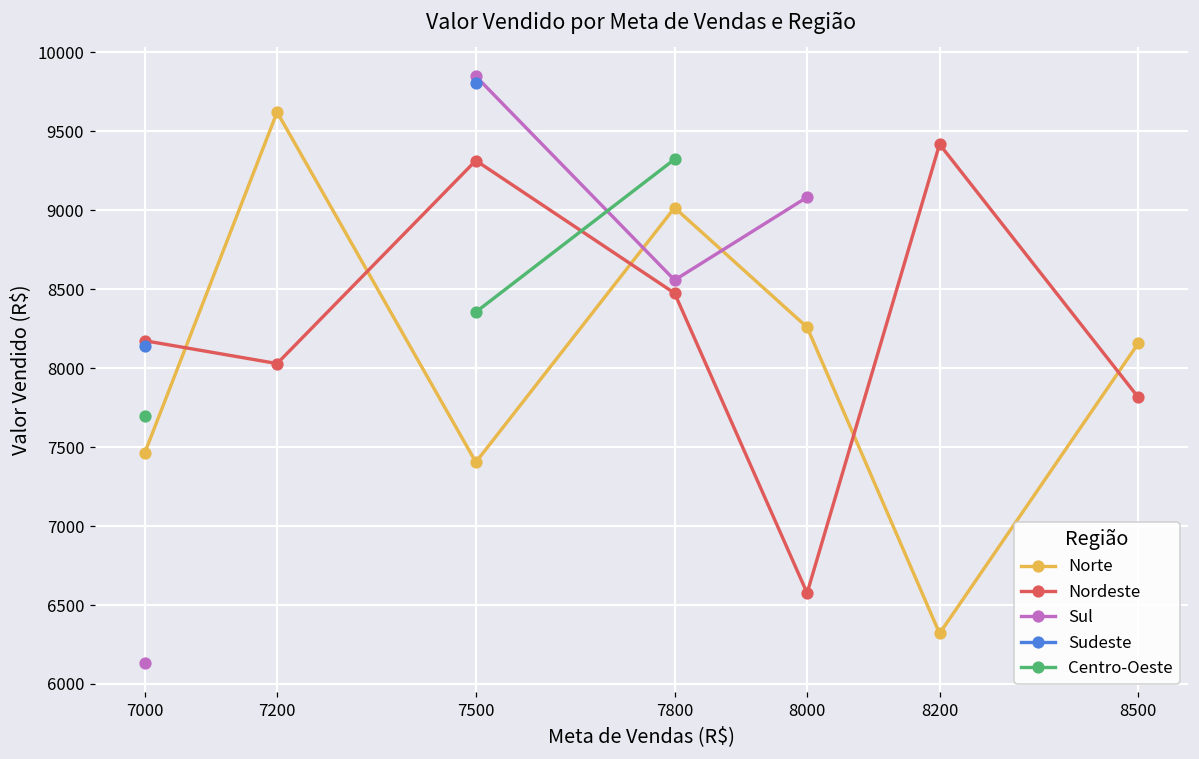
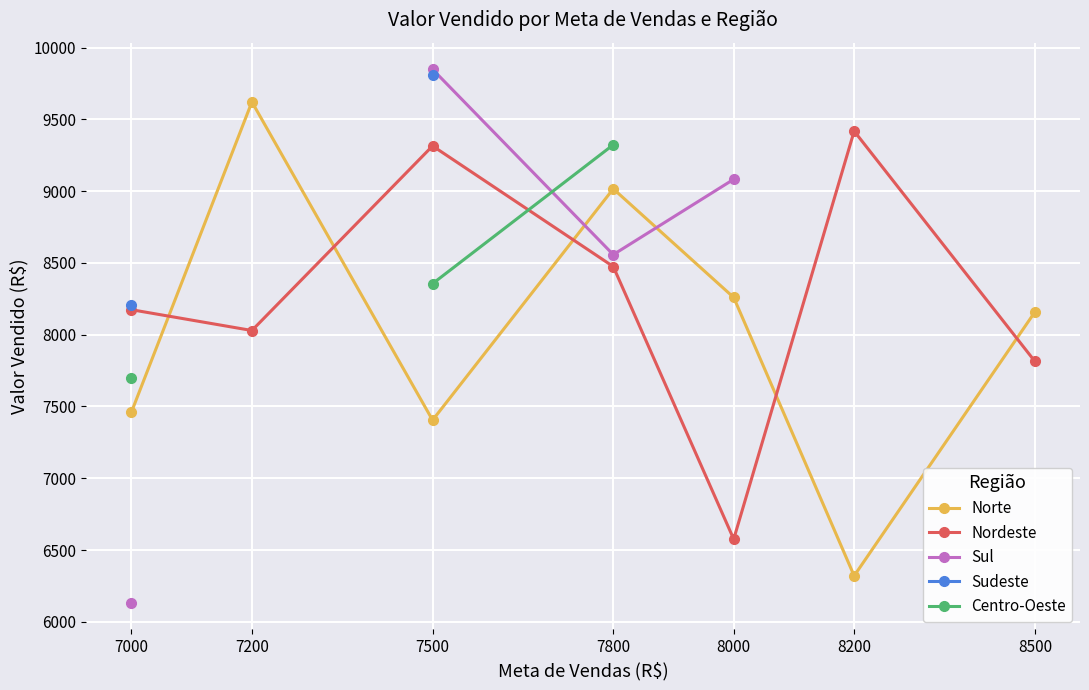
  {
    "Norte": {
      "7000": 7460,
      "7200": 9620,
      "7500": 7400,
      "7800": 9020,
      "8000": 8260,
      "8200": 6320,
      "8500": 8160
    },
    "Nordeste": {
      "7000": 8170,
      "7200": 8030,
      "7500": 9310,
      "7800": 8470,
      "8000": 6580,
      "8200": 9420,
      "8500": 7810
    },
    "Sul": {
      "7000": 6130,
      "7500": 9850,
      "7800": 8560,
      "8000": 9080
    },
    "Sudeste": {
-     "7000": 8140,
+     "7000": 8210,
      "7500": 9810
    },
    "Centro-Oeste": {
      "7000": 7700,
      "7500": 8360,
      "7800": 9320
    }
  }
